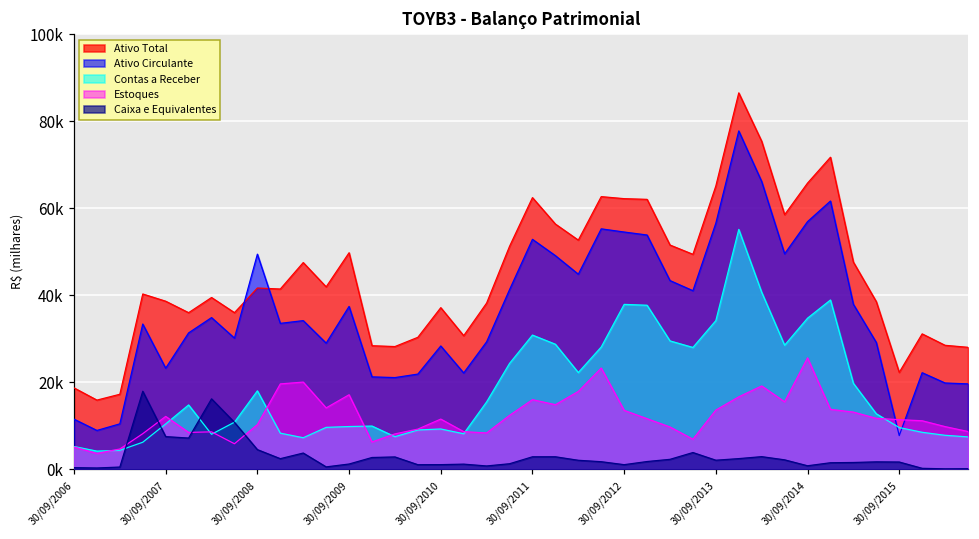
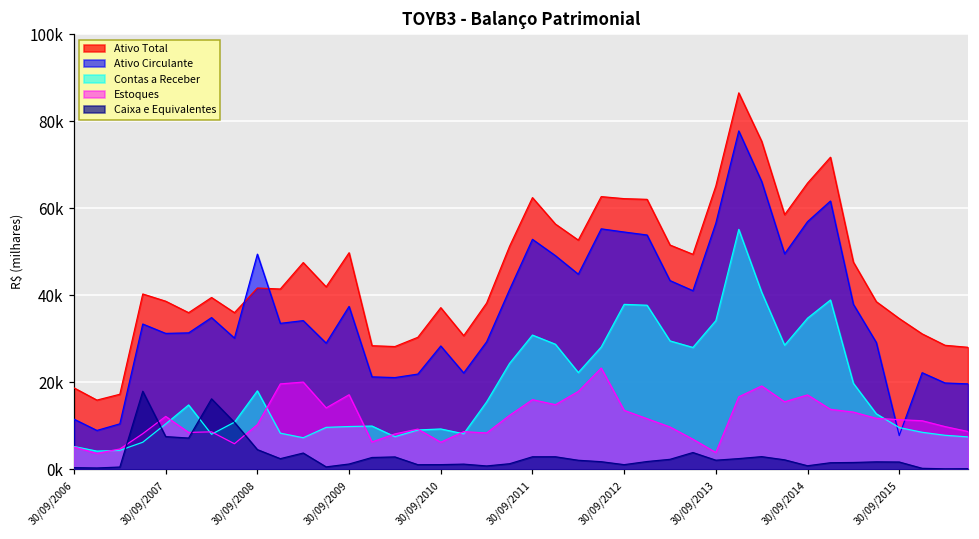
  {
    "Ativo Total": {
      "30/09/2006": 19000,
      "30/09/2007": 39000,
      "30/09/2008": 42000,
      "30/09/2009": 50000,
      "30/09/2010": 37000,
      "30/09/2011": 62000,
      "30/09/2012": 62000,
      "30/09/2013": 65000,
      "30/09/2014": 66000,
-     "30/09/2015": 22000
+     "30/09/2015": 35000
    },
    "Ativo Circulante": {
      "30/09/2006": 12000,
-     "30/09/2007": 23000,
+     "30/09/2007": 31000,
      "30/09/2008": 49000,
      "30/09/2009": 37000,
      "30/09/2010": 28000,
      "30/09/2011": 53000,
      "30/09/2012": 55000,
      "30/09/2013": 57000,
      "30/09/2014": 57000,
      "30/09/2015": 8000
    },
    "Contas a Receber": {
      "30/09/2007": 10000,
      "30/09/2008": 18000,
      "30/09/2009": 10000,
      "30/09/2010": 9000,
      "30/09/2011": 31000,
      "30/09/2012": 38000,
      "30/09/2013": 34000,
      "30/09/2014": 35000,
      "30/09/2015": 10000
    },
    "Estoques": {
      "30/09/2007": 12000,
      "30/09/2008": 10000,
      "30/09/2009": 17000,
-     "30/09/2010": 12000,
+     "30/09/2010": 6000,
      "30/09/2011": 16000,
      "30/09/2012": 14000,
-     "30/09/2013": 14000,
-     "30/09/2014": 26000,
+     "30/09/2013": 4000,
+     "30/09/2014": 17000,
      "30/09/2015": 11000
    },
    "Caixa e Equivalentes": {
      "30/09/2006": 0,
      "30/09/2007": 8000,
      "30/09/2008": 5000,
      "30/09/2009": 1000,
      "30/09/2010": 1000,
      "30/09/2011": 3000,
      "30/09/2012": 1000,
      "30/09/2013": 2000,
      "30/09/2014": 1000,
      "30/09/2015": 2000
    }
  }
